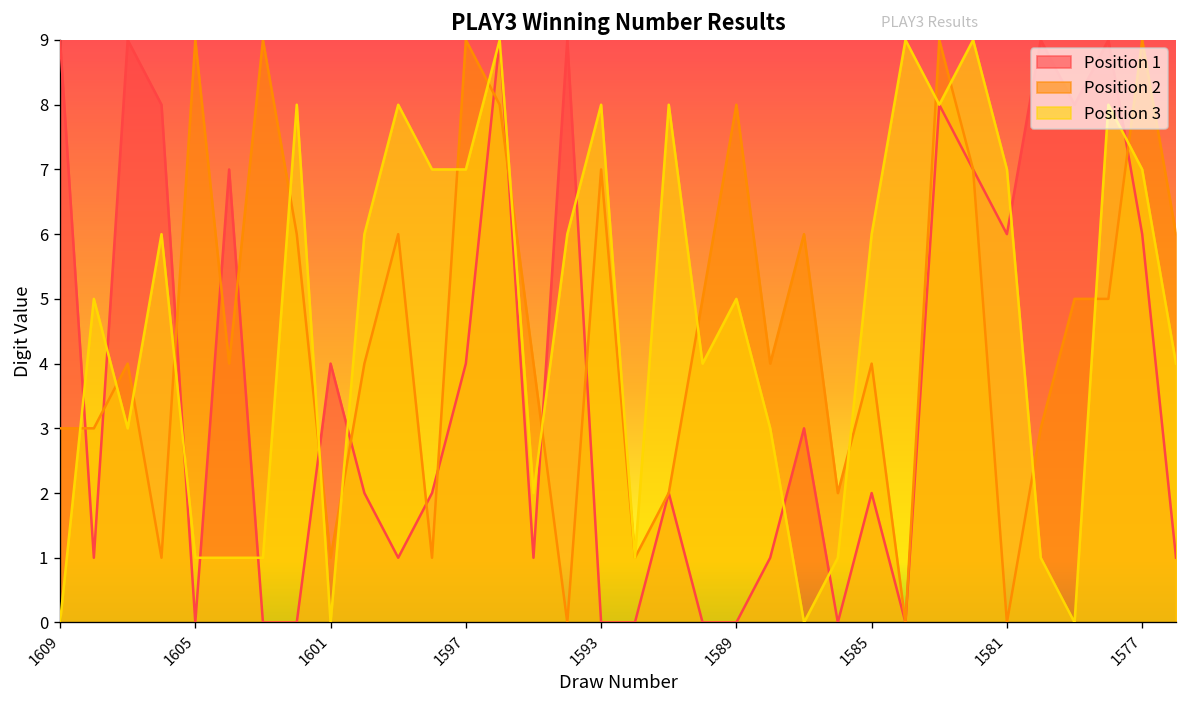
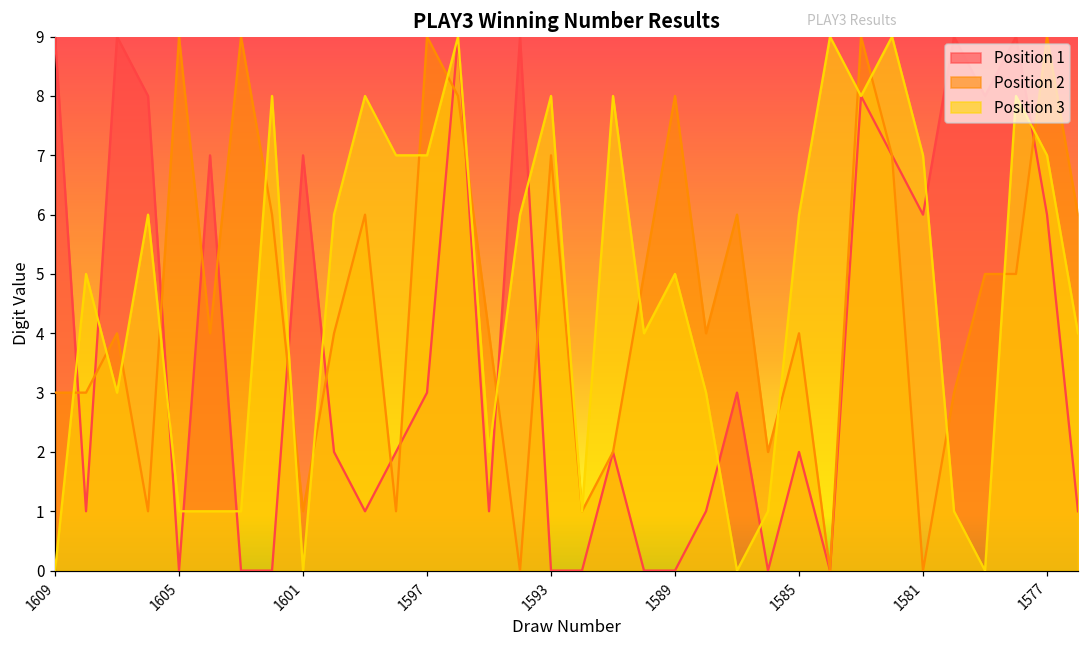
  {
    "Position 1": {
      "1609": 9,
      "1605": 0,
-     "1601": 4,
-     "1597": 4,
+     "1601": 7,
+     "1597": 3,
      "1593": 0,
      "1589": 0,
      "1585": 2,
      "1581": 6,
      "1577": 6
    },
    "Position 2": {
      "1609": 3,
      "1605": 9,
      "1601": 1,
      "1597": 9,
      "1593": 7,
      "1589": 8,
      "1585": 4,
      "1581": 0,
      "1577": 9
    },
    "Position 3": {
      "1609": 0,
      "1605": 1,
      "1601": 0,
      "1597": 7,
      "1593": 8,
      "1589": 5,
      "1585": 6,
      "1581": 7,
      "1577": 7
    }
  }
